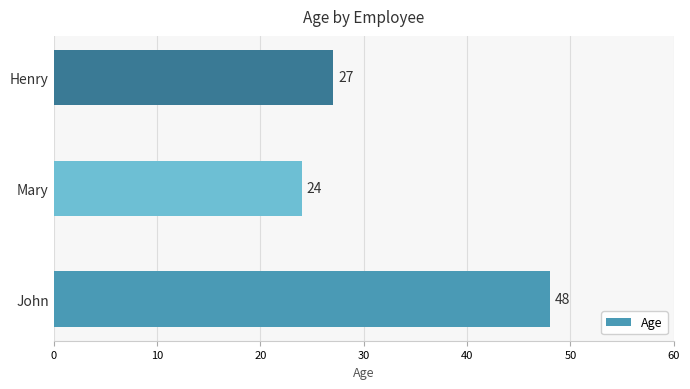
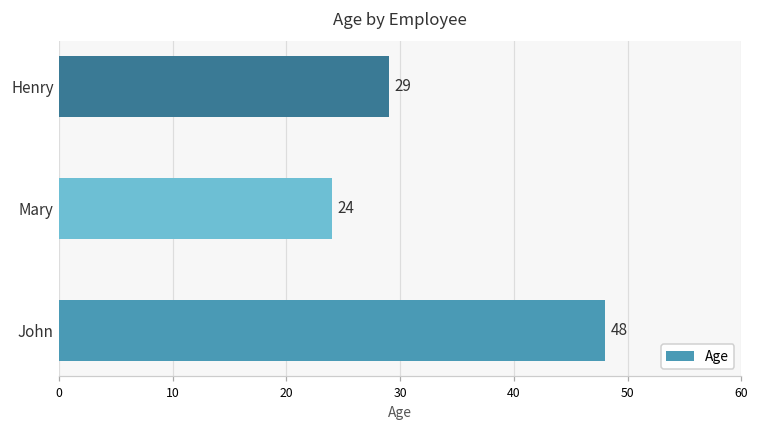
  {
-   "Henry": 27,
+   "Henry": 29,
    "Mary": 24,
    "John": 48
  }
